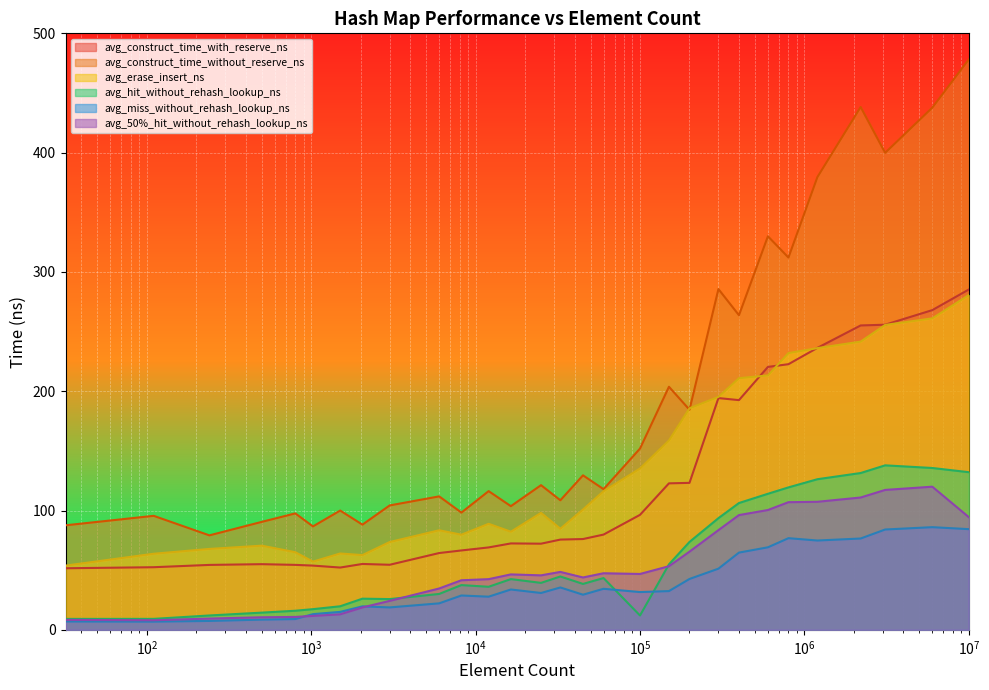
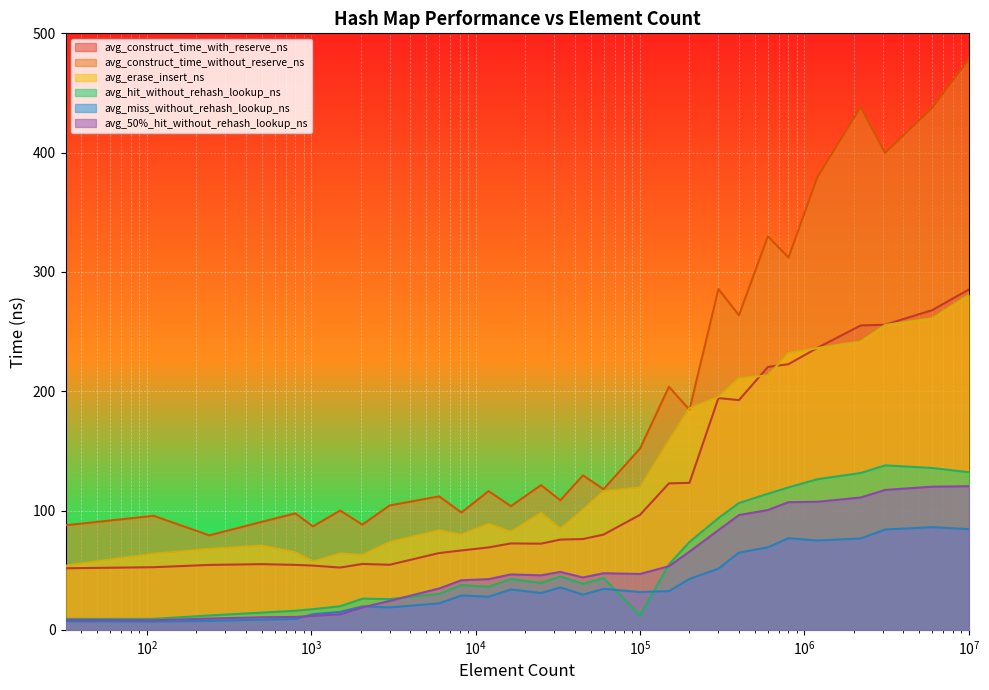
  {
    "avg_erase_insert_ns": {
-     "10^5": 135,
+     "10^5": 119,
      "10^7": 281
    },
    "avg_hit_without_rehash_lookup_ns": {
      "10^5": 12,
      "10^7": 132
    },
    "avg_miss_without_rehash_lookup_ns": {
      "10^5": 32,
      "10^7": 84
    },
    "avg_50%_hit_without_rehash_lookup_ns": {
      "10^5": 47,
-     "10^7": 94
+     "10^7": 120
    }
  }
